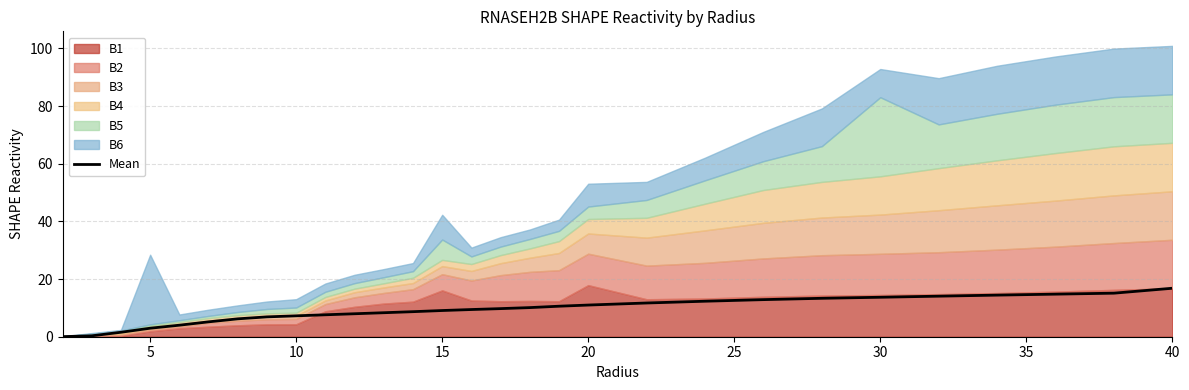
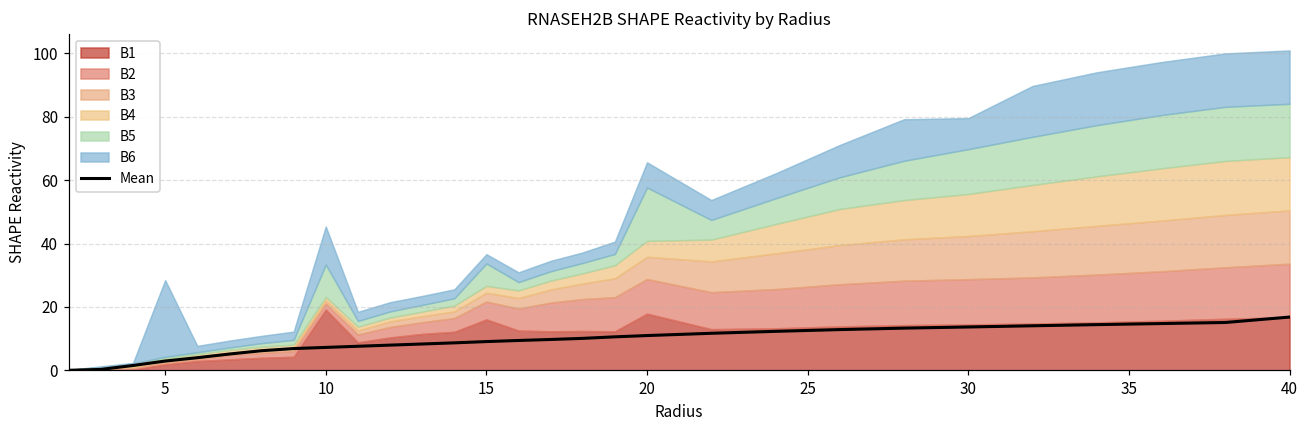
  {
    "B1": {
-     "10": 4,
+     "10": 19,
      "15": 16,
      "20": 18
    },
    "Mean": {
      "15": 9,
      "20": 11
    },
    "B5": {
-     "10": 2,
+     "10": 10,
      "15": 7,
-     "20": 4,
-     "30": 27,
+     "20": 17,
+     "30": 14,
      "40": 17
    },
    "B6": {
      "5": 24,
-     "10": 3,
-     "15": 9,
+     "10": 12,
+     "15": 3,
      "20": 8,
      "30": 10,
      "40": 17
    }
  }
